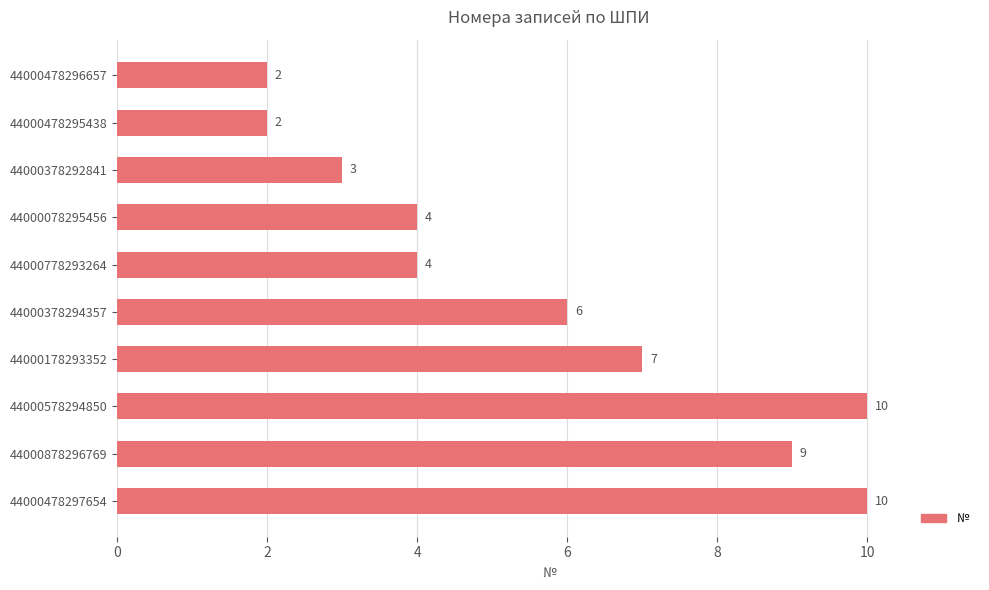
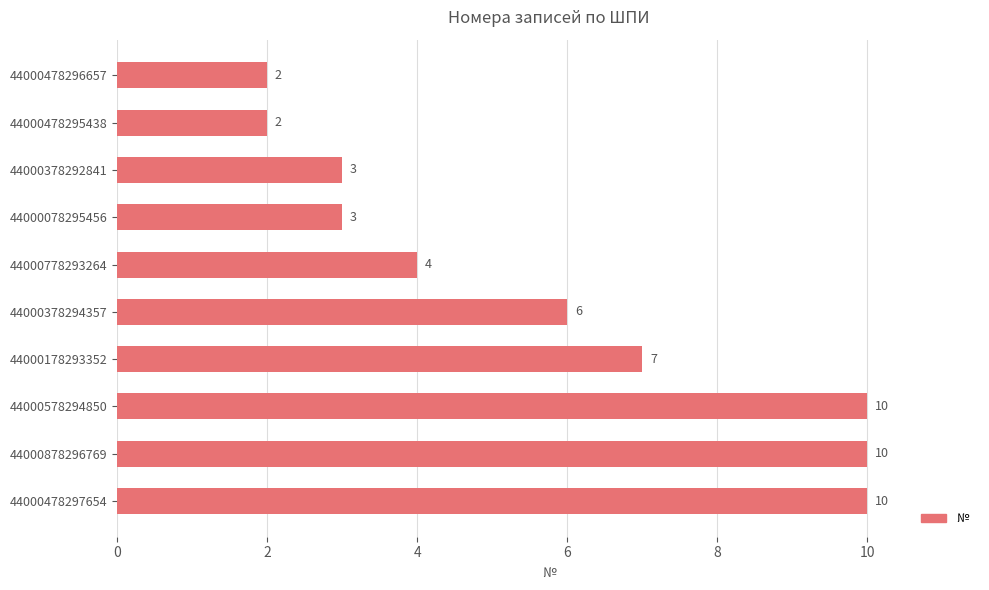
  {
    "44000478296657": 2,
    "44000478295438": 2,
    "44000378292841": 3,
-   "44000078295456": 4,
+   "44000078295456": 3,
    "44000778293264": 4,
    "44000378294357": 6,
    "44000178293352": 7,
    "44000578294850": 10,
-   "44000878296769": 9,
+   "44000878296769": 10,
    "44000478297654": 10
  }
